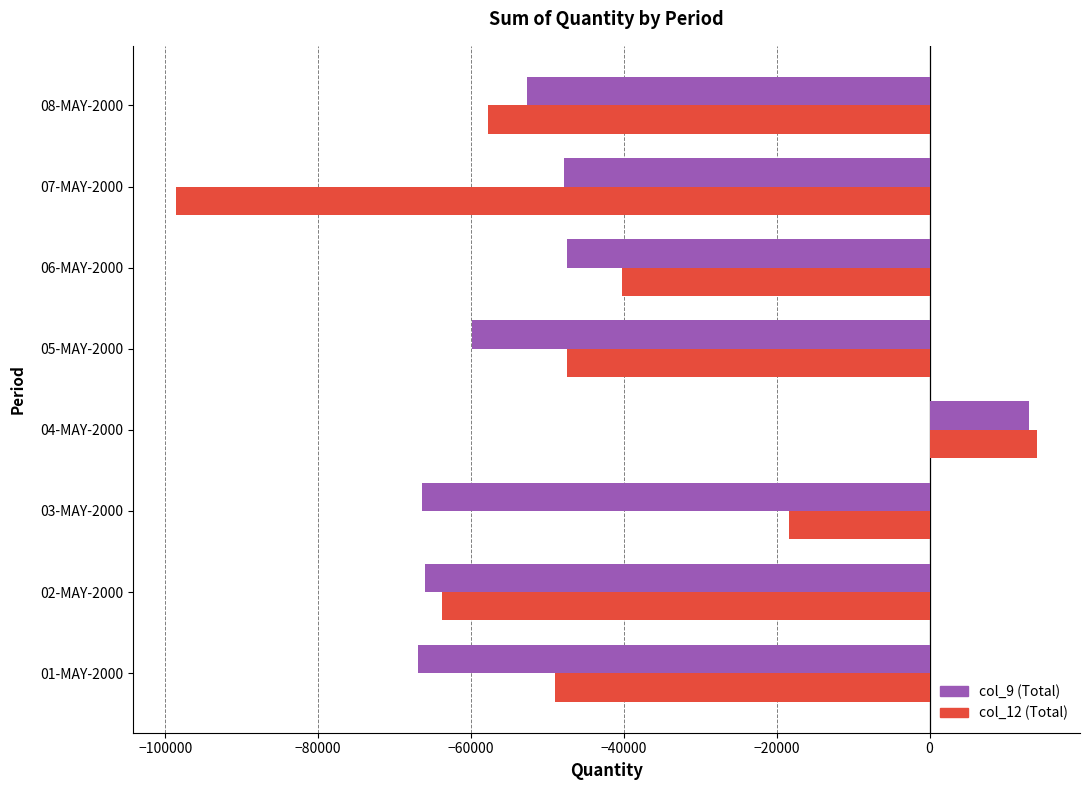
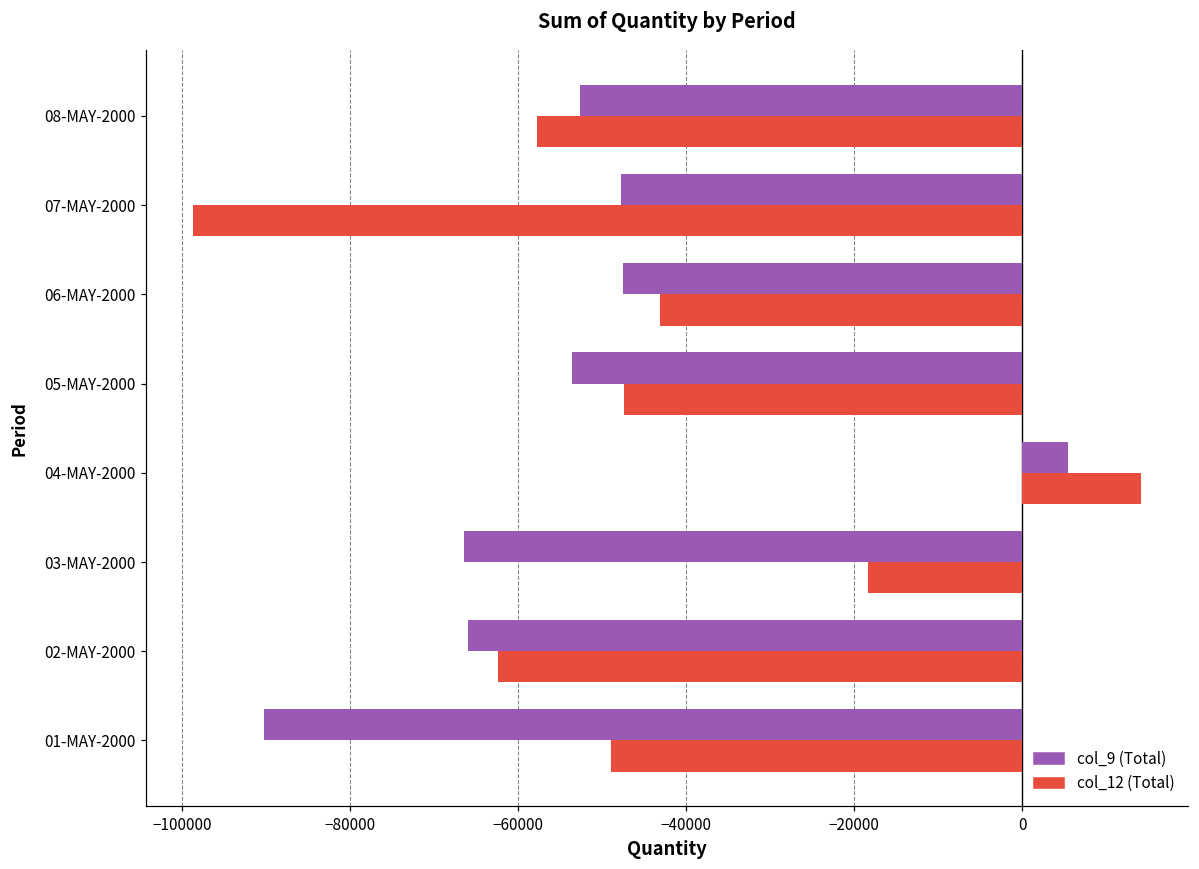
  {
    "col_9 (Total)": {
      "08-MAY-2000": -53000,
      "07-MAY-2000": -48000,
      "06-MAY-2000": -47000,
-     "05-MAY-2000": -60000,
-     "04-MAY-2000": 13000,
+     "05-MAY-2000": -54000,
+     "04-MAY-2000": 5000,
      "03-MAY-2000": -66000,
      "02-MAY-2000": -66000,
-     "01-MAY-2000": -67000
+     "01-MAY-2000": -90000
    },
    "col_12 (Total)": {
      "08-MAY-2000": -58000,
      "07-MAY-2000": -99000,
-     "06-MAY-2000": -40000,
+     "06-MAY-2000": -43000,
      "05-MAY-2000": -47000,
      "04-MAY-2000": 14000,
      "03-MAY-2000": -18000,
-     "02-MAY-2000": -64000,
+     "02-MAY-2000": -62000,
      "01-MAY-2000": -49000
    }
  }
